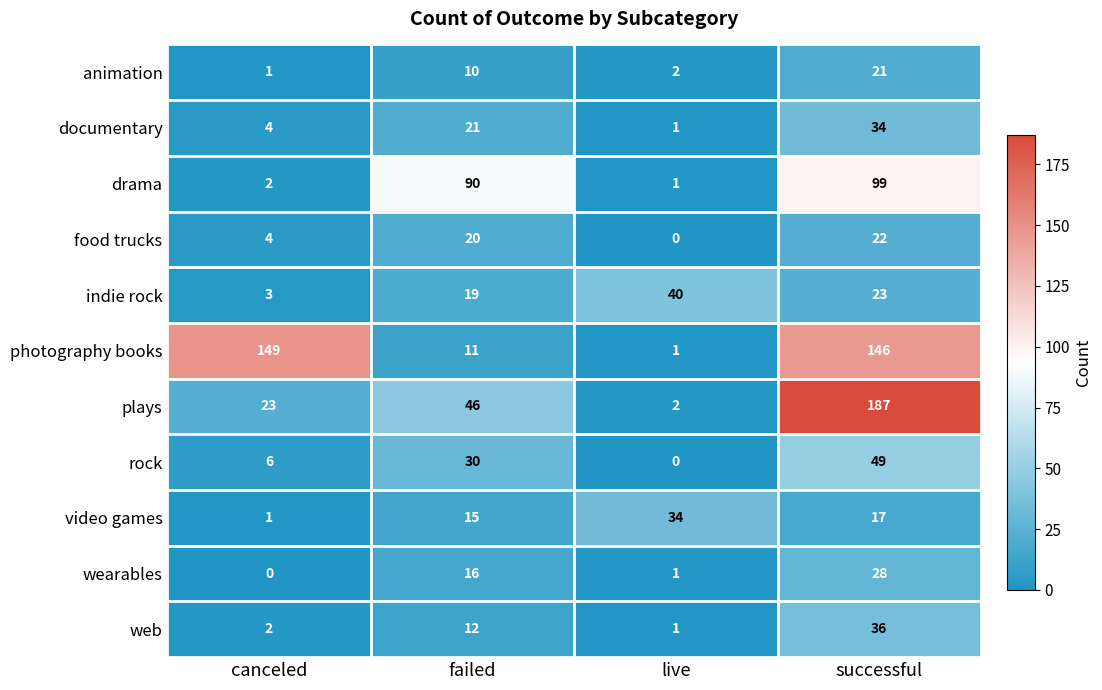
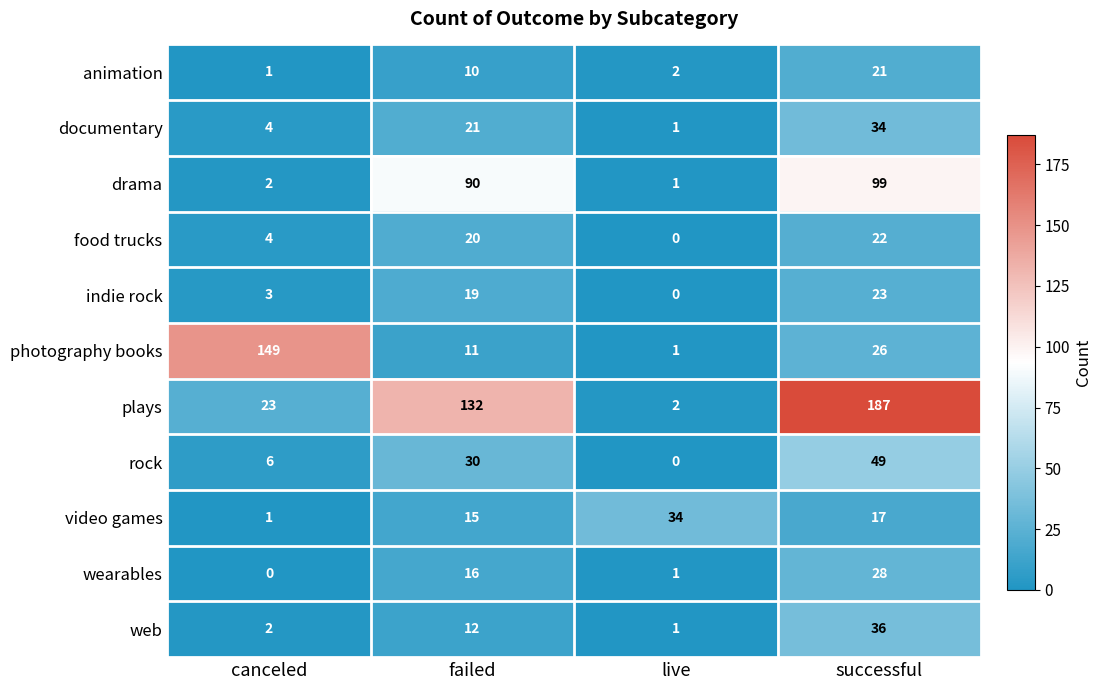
  {
    "animation": {
      "canceled": 1,
      "failed": 10,
      "live": 2,
      "successful": 21
    },
    "documentary": {
      "canceled": 4,
      "failed": 21,
      "live": 1,
      "successful": 34
    },
    "drama": {
      "canceled": 2,
      "failed": 90,
      "live": 1,
      "successful": 99
    },
    "food trucks": {
      "canceled": 4,
      "failed": 20,
      "live": 0,
      "successful": 22
    },
    "indie rock": {
      "canceled": 3,
      "failed": 19,
-     "live": 40,
+     "live": 0,
      "successful": 23
    },
    "photography books": {
      "canceled": 149,
      "failed": 11,
      "live": 1,
-     "successful": 146
+     "successful": 26
    },
    "plays": {
      "canceled": 23,
-     "failed": 46,
+     "failed": 132,
      "live": 2,
      "successful": 187
    },
    "rock": {
      "canceled": 6,
      "failed": 30,
      "live": 0,
      "successful": 49
    },
    "video games": {
      "canceled": 1,
      "failed": 15,
      "live": 34,
      "successful": 17
    },
    "wearables": {
      "canceled": 0,
      "failed": 16,
      "live": 1,
      "successful": 28
    },
    "web": {
      "canceled": 2,
      "failed": 12,
      "live": 1,
      "successful": 36
    }
  }
